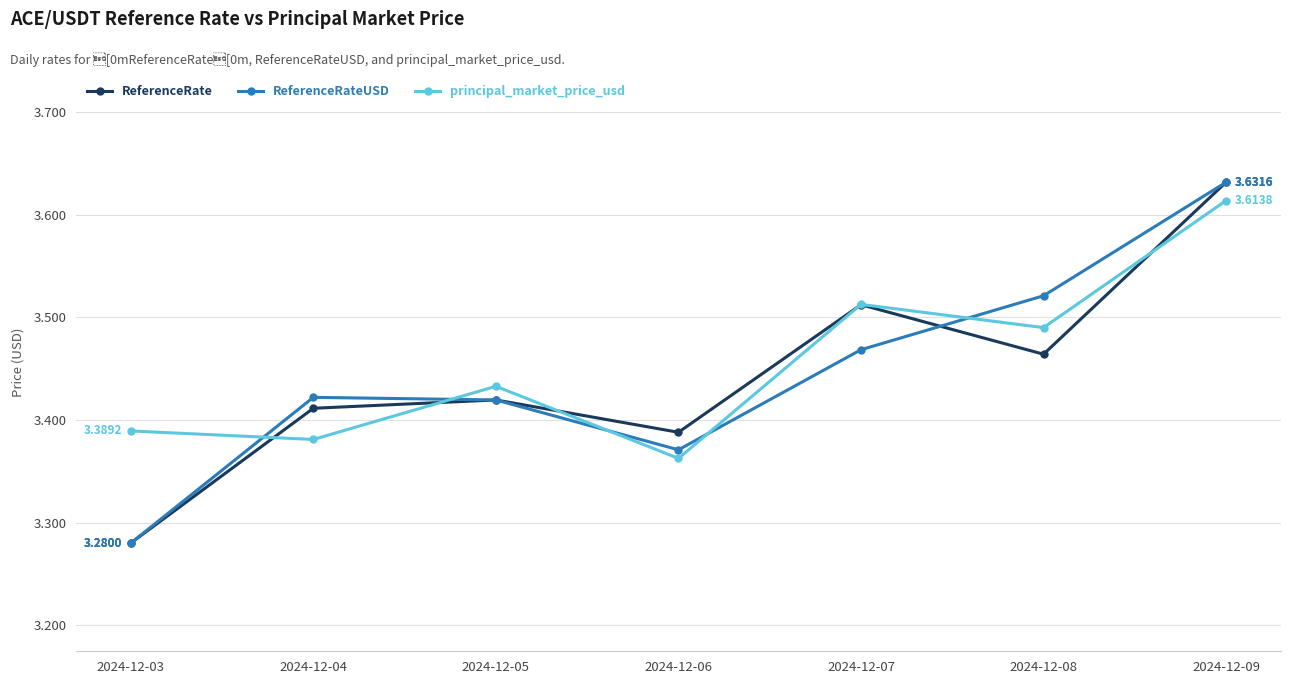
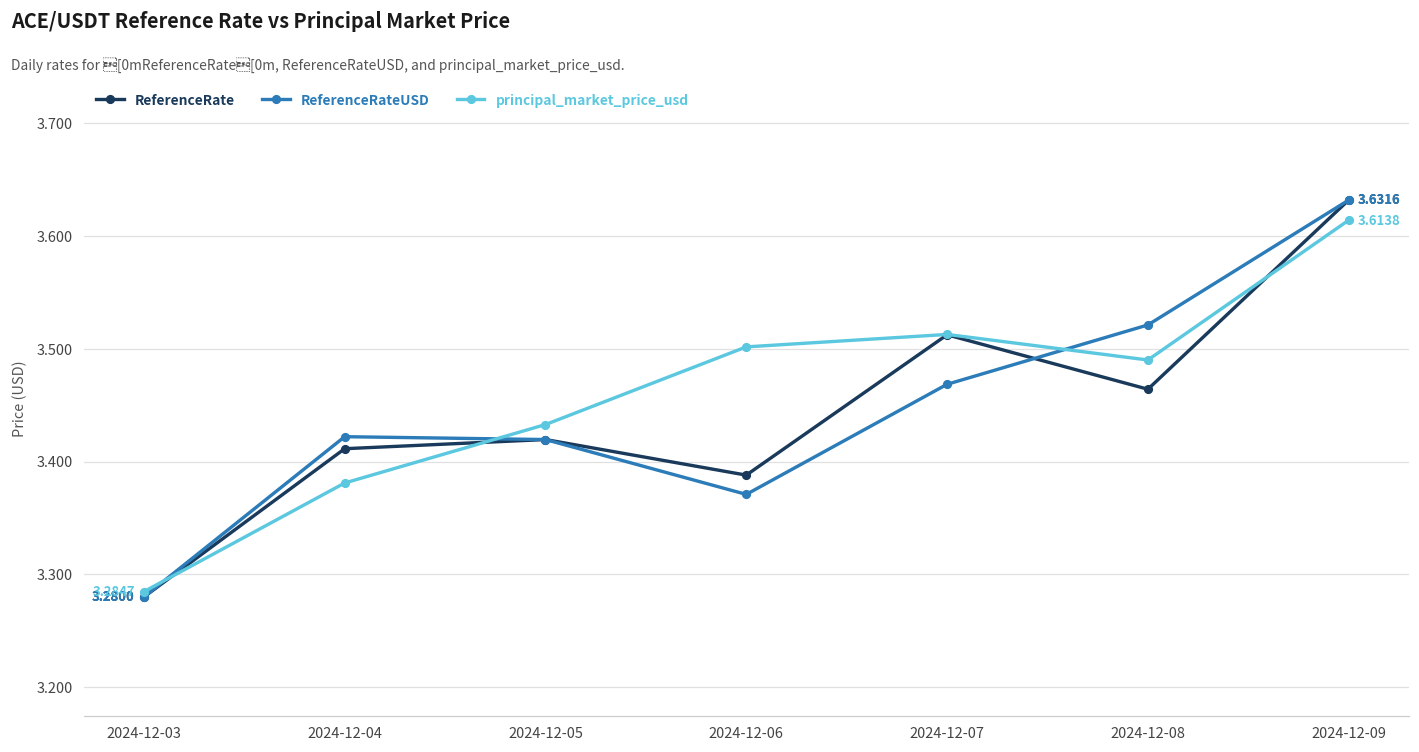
  {
    "ReferenceRate": {
      "2024-12-04": 3.411,
      "2024-12-06": 3.388,
      "2024-12-08": 3.464
    },
    "ReferenceRateUSD": {
      "2024-12-04": 3.422,
      "2024-12-06": 3.371,
      "2024-12-07": 3.468,
      "2024-12-08": 3.521
    },
    "principal_market_price_usd": {
-     "2024-12-03": 3.3892,
-     "2024-12-06": 3.363,
+     "2024-12-03": 3.2847,
+     "2024-12-06": 3.502,
      "2024-12-09": 3.6138
    }
  }
